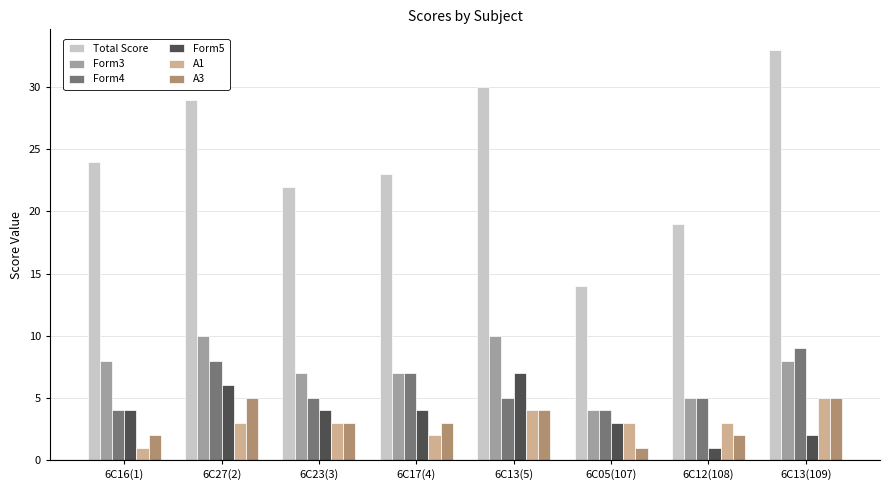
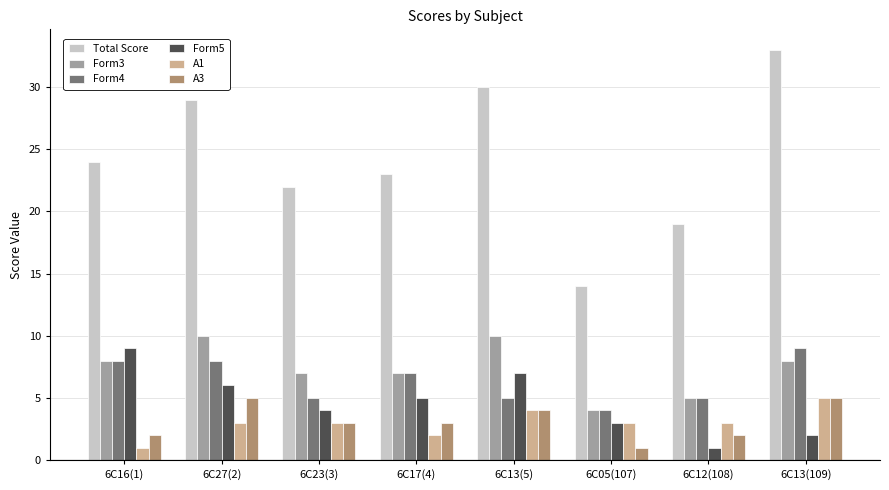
  {
    "Total Score": {
      "6C16(1)": 24,
      "6C27(2)": 29,
      "6C23(3)": 22,
      "6C17(4)": 23,
      "6C13(5)": 30,
      "6C05(107)": 14,
      "6C12(108)": 19,
      "6C13(109)": 33
    },
    "Form4": {
-     "6C16(1)": 4,
+     "6C16(1)": 8,
      "6C27(2)": 8,
      "6C23(3)": 5,
      "6C17(4)": 7,
      "6C13(5)": 5,
      "6C05(107)": 4,
      "6C12(108)": 5,
      "6C13(109)": 9
    },
    "Form5": {
-     "6C16(1)": 4,
+     "6C16(1)": 9,
      "6C27(2)": 6,
      "6C23(3)": 4,
-     "6C17(4)": 4,
+     "6C17(4)": 5,
      "6C13(5)": 7,
      "6C05(107)": 3,
      "6C12(108)": 1,
      "6C13(109)": 2
    }
  }
